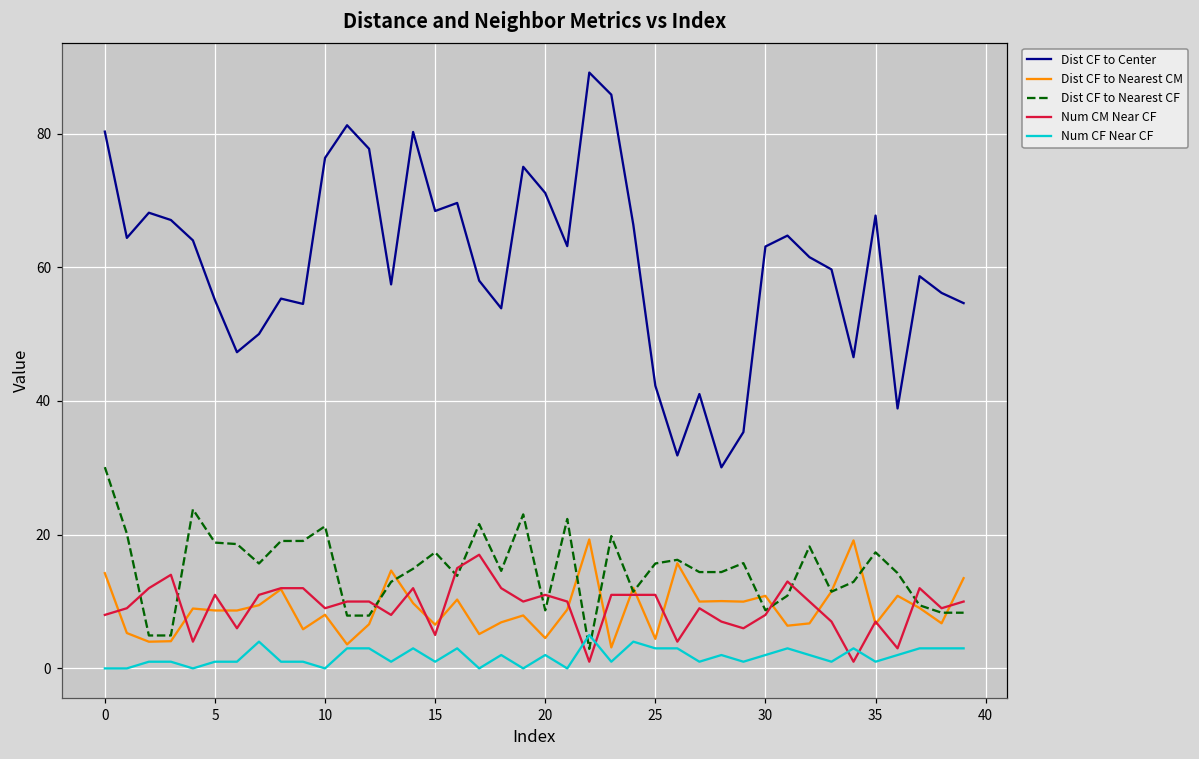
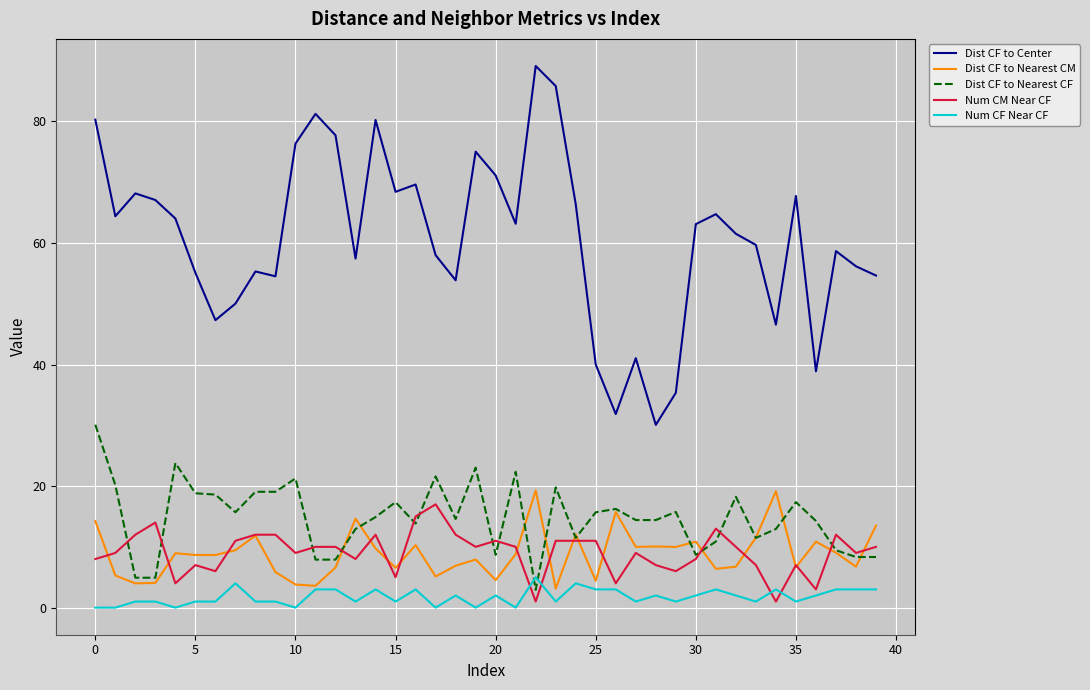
  {
    "Dist CF to Center": {
      "0": 80,
      "5": 55,
      "10": 76,
      "15": 68,
      "20": 71,
-     "25": 42,
+     "25": 40,
      "30": 63,
      "35": 68
    },
    "Dist CF to Nearest CM": {
      "0": 14,
      "5": 9,
-     "10": 8,
+     "10": 4,
      "15": 7,
      "20": 5,
      "25": 4,
      "30": 11
    },
    "Dist CF to Nearest CF": {
      "0": 30,
      "5": 19,
      "10": 21,
      "15": 17,
      "20": 9,
      "25": 16,
      "30": 9,
      "35": 17
    },
    "Num CM Near CF": {
      "0": 8,
-     "5": 11,
+     "5": 7,
      "10": 9,
      "15": 5,
      "20": 11,
      "25": 11,
      "30": 8
    },
    "Num CF Near CF": {
      "0": 0,
      "5": 1,
      "10": 0,
      "15": 1,
      "20": 2,
      "25": 3,
      "30": 2,
      "35": 1
    }
  }
